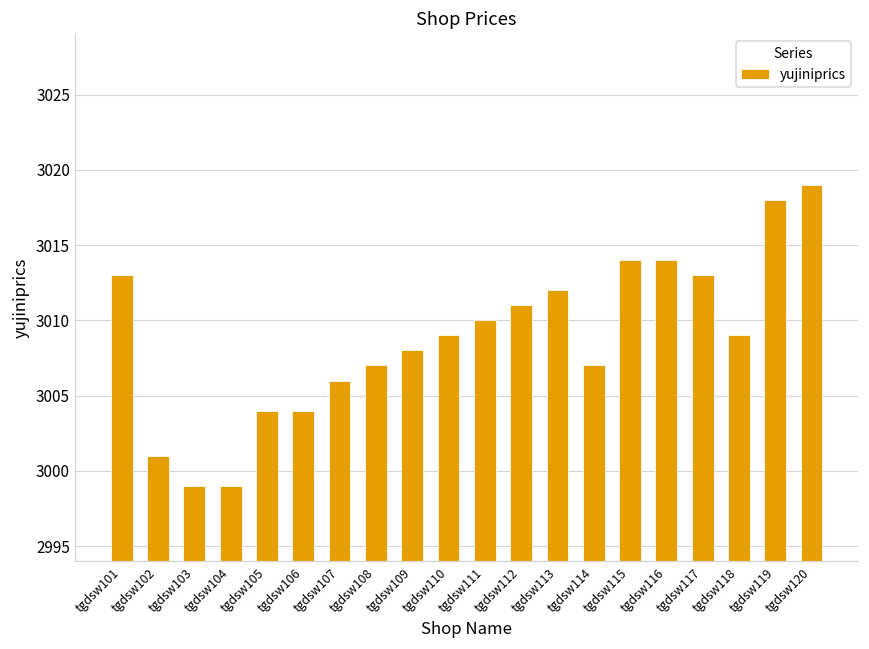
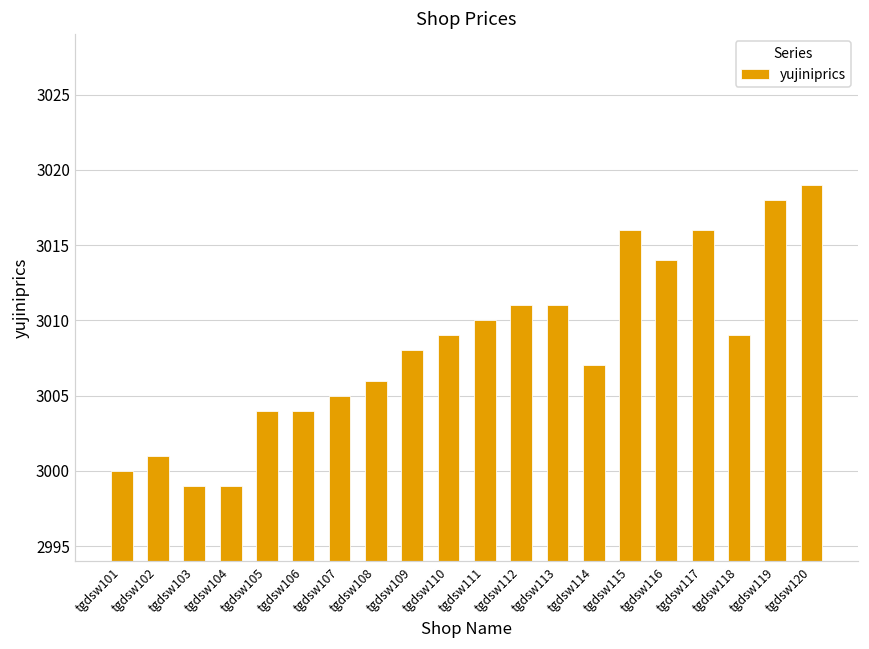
  {
-   "tgdsw101": 3013,
+   "tgdsw101": 3000,
    "tgdsw102": 3001,
    "tgdsw103": 2999,
    "tgdsw104": 2999,
    "tgdsw105": 3004,
    "tgdsw106": 3004,
-   "tgdsw107": 3006,
-   "tgdsw108": 3007,
+   "tgdsw107": 3005,
+   "tgdsw108": 3006,
    "tgdsw109": 3008,
    "tgdsw110": 3009,
    "tgdsw111": 3010,
    "tgdsw112": 3011,
-   "tgdsw113": 3012,
+   "tgdsw113": 3011,
    "tgdsw114": 3007,
-   "tgdsw115": 3014,
+   "tgdsw115": 3016,
    "tgdsw116": 3014,
-   "tgdsw117": 3013,
+   "tgdsw117": 3016,
    "tgdsw118": 3009,
    "tgdsw119": 3018,
    "tgdsw120": 3019
  }
